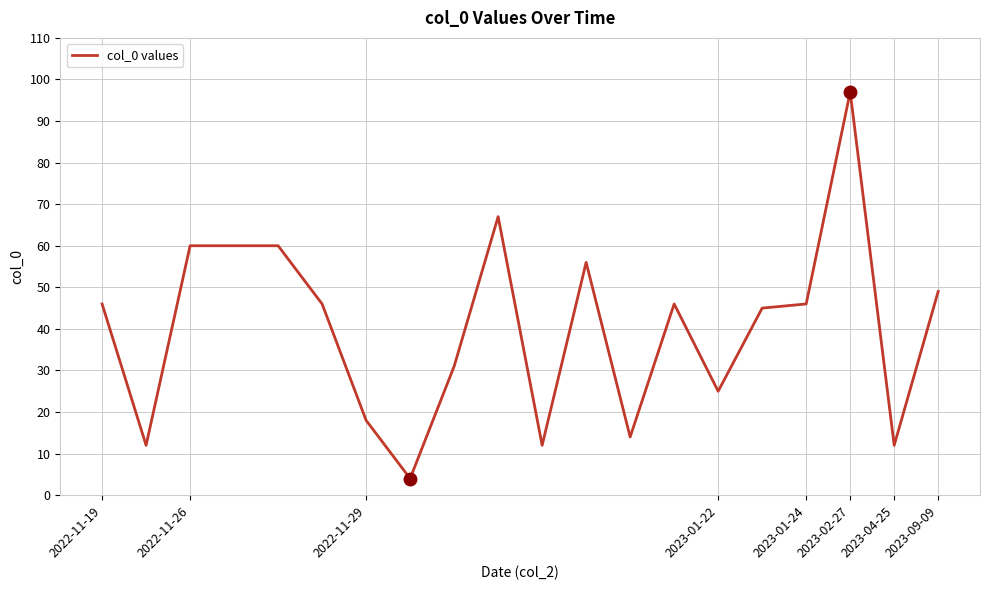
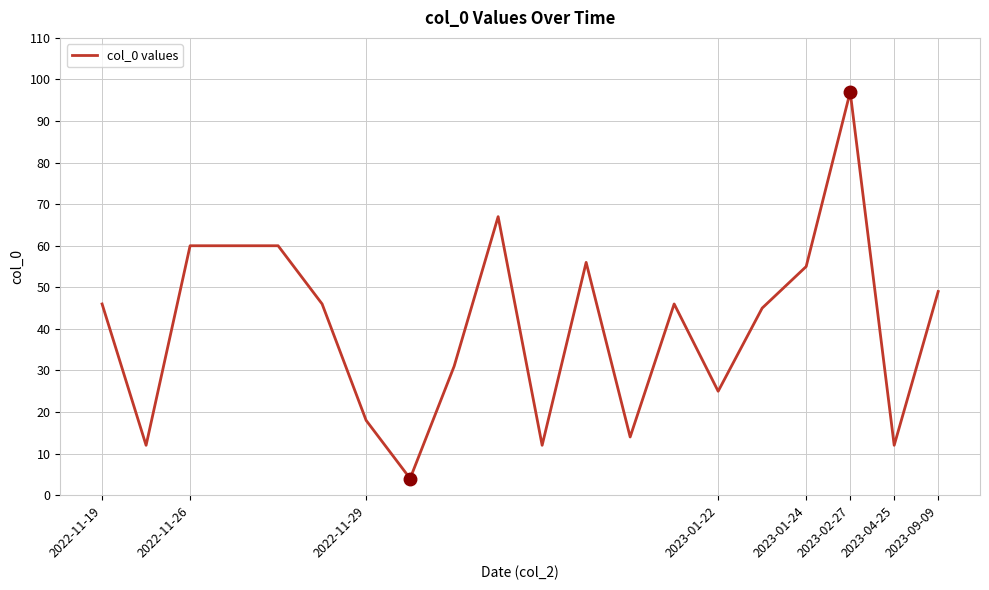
  {
    "col_0 values": {
-     "2023-01-24": 46,
+     "2023-01-24": 55,
      "2023-04-25": 12,
      "2023-09-09": 49
    }
  }
